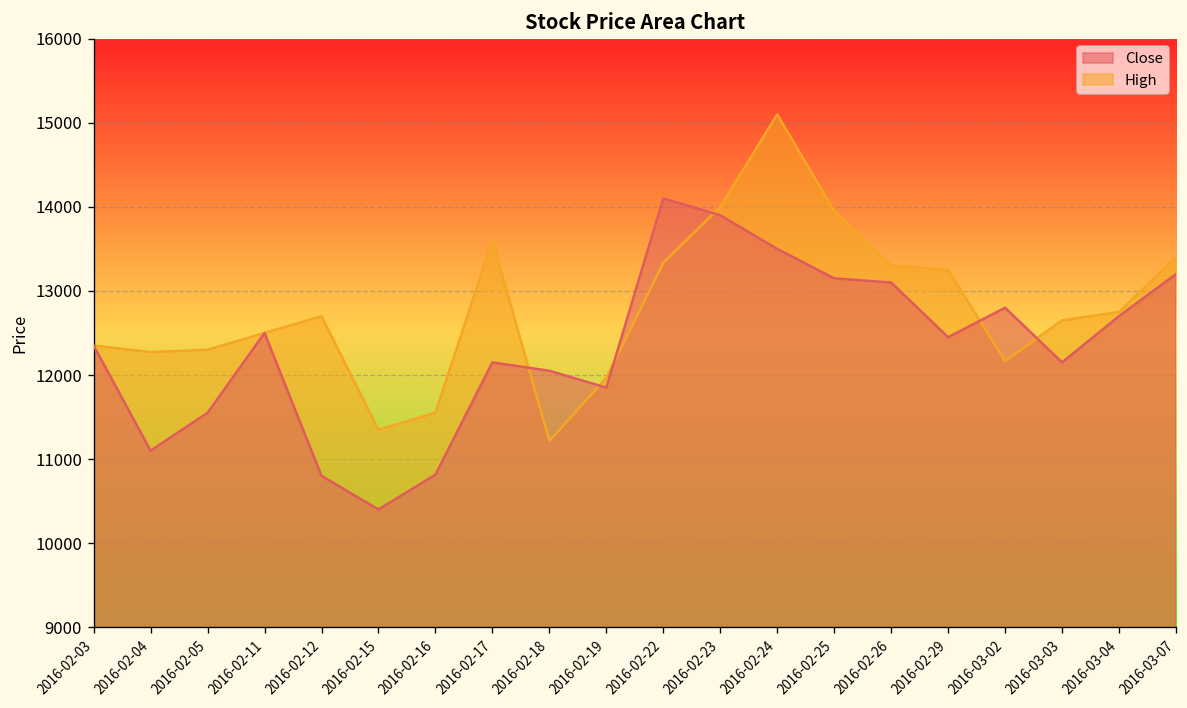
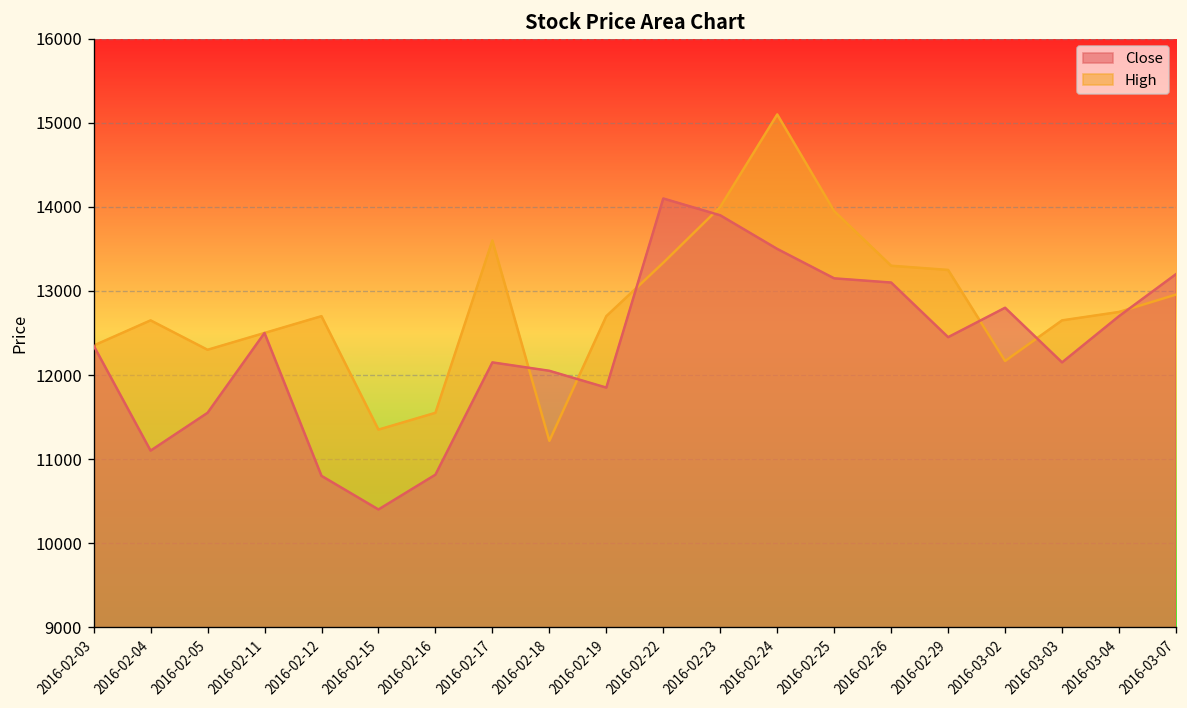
  {
    "Close": {
      "2016-02-04": 11100,
      "2016-02-05": 11600,
      "2016-02-12": 10800,
      "2016-02-15": 10400,
      "2016-02-16": 10800,
      "2016-02-17": 12200,
      "2016-02-18": 12100,
      "2016-02-19": 11900,
      "2016-02-22": 14100,
      "2016-02-23": 13900,
      "2016-02-24": 13500,
      "2016-02-25": 13200,
      "2016-02-26": 13100,
      "2016-02-29": 12500,
      "2016-03-02": 12800,
      "2016-03-03": 12200,
      "2016-03-04": 12700,
      "2016-03-07": 13200
    },
    "High": {
-     "2016-02-04": 12300,
+     "2016-02-04": 12700,
      "2016-02-05": 12300,
      "2016-02-12": 12700,
      "2016-02-15": 11400,
      "2016-02-16": 11600,
      "2016-02-17": 13600,
      "2016-02-18": 11200,
-     "2016-02-19": 12000,
+     "2016-02-19": 12700,
      "2016-02-22": 13300,
      "2016-02-23": 14000,
      "2016-02-24": 15100,
      "2016-02-25": 14000,
      "2016-02-26": 13300,
      "2016-02-29": 13300,
      "2016-03-02": 12200,
      "2016-03-03": 12700,
      "2016-03-04": 12800,
-     "2016-03-07": 13400
+     "2016-03-07": 13000
    }
  }
